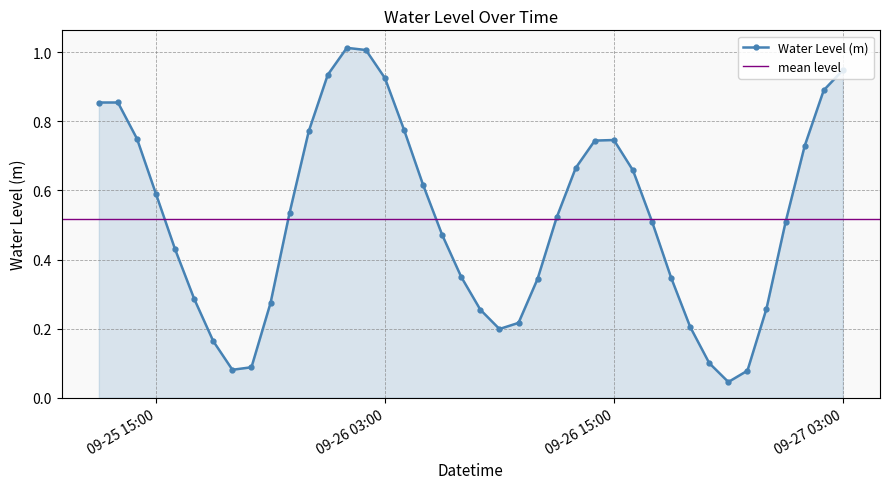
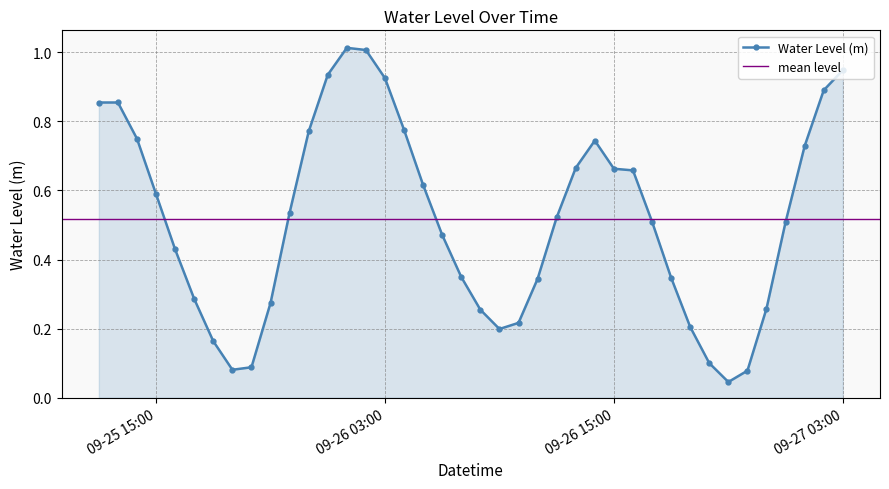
  {
    "09-25 15:00": 0.59,
    "09-26 03:00": 0.93,
-   "09-26 15:00": 0.75
+   "09-26 15:00": 0.66
  }
